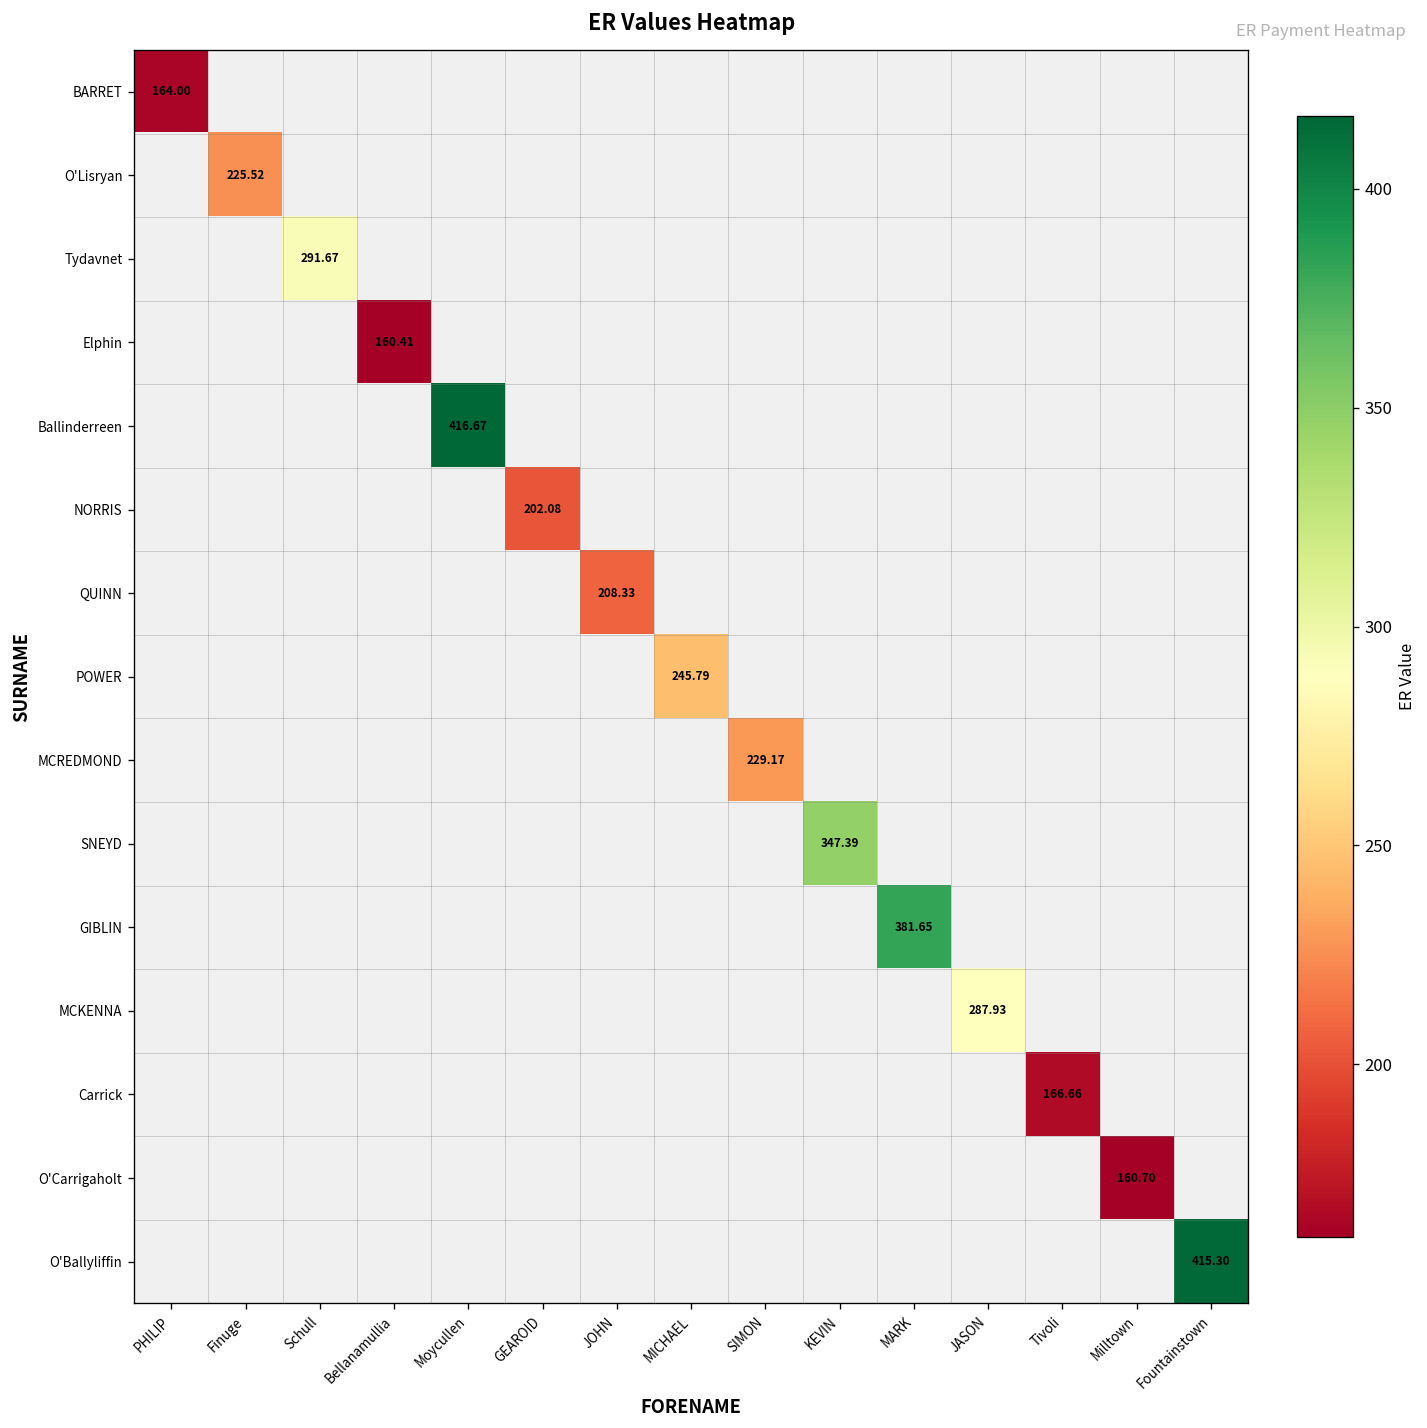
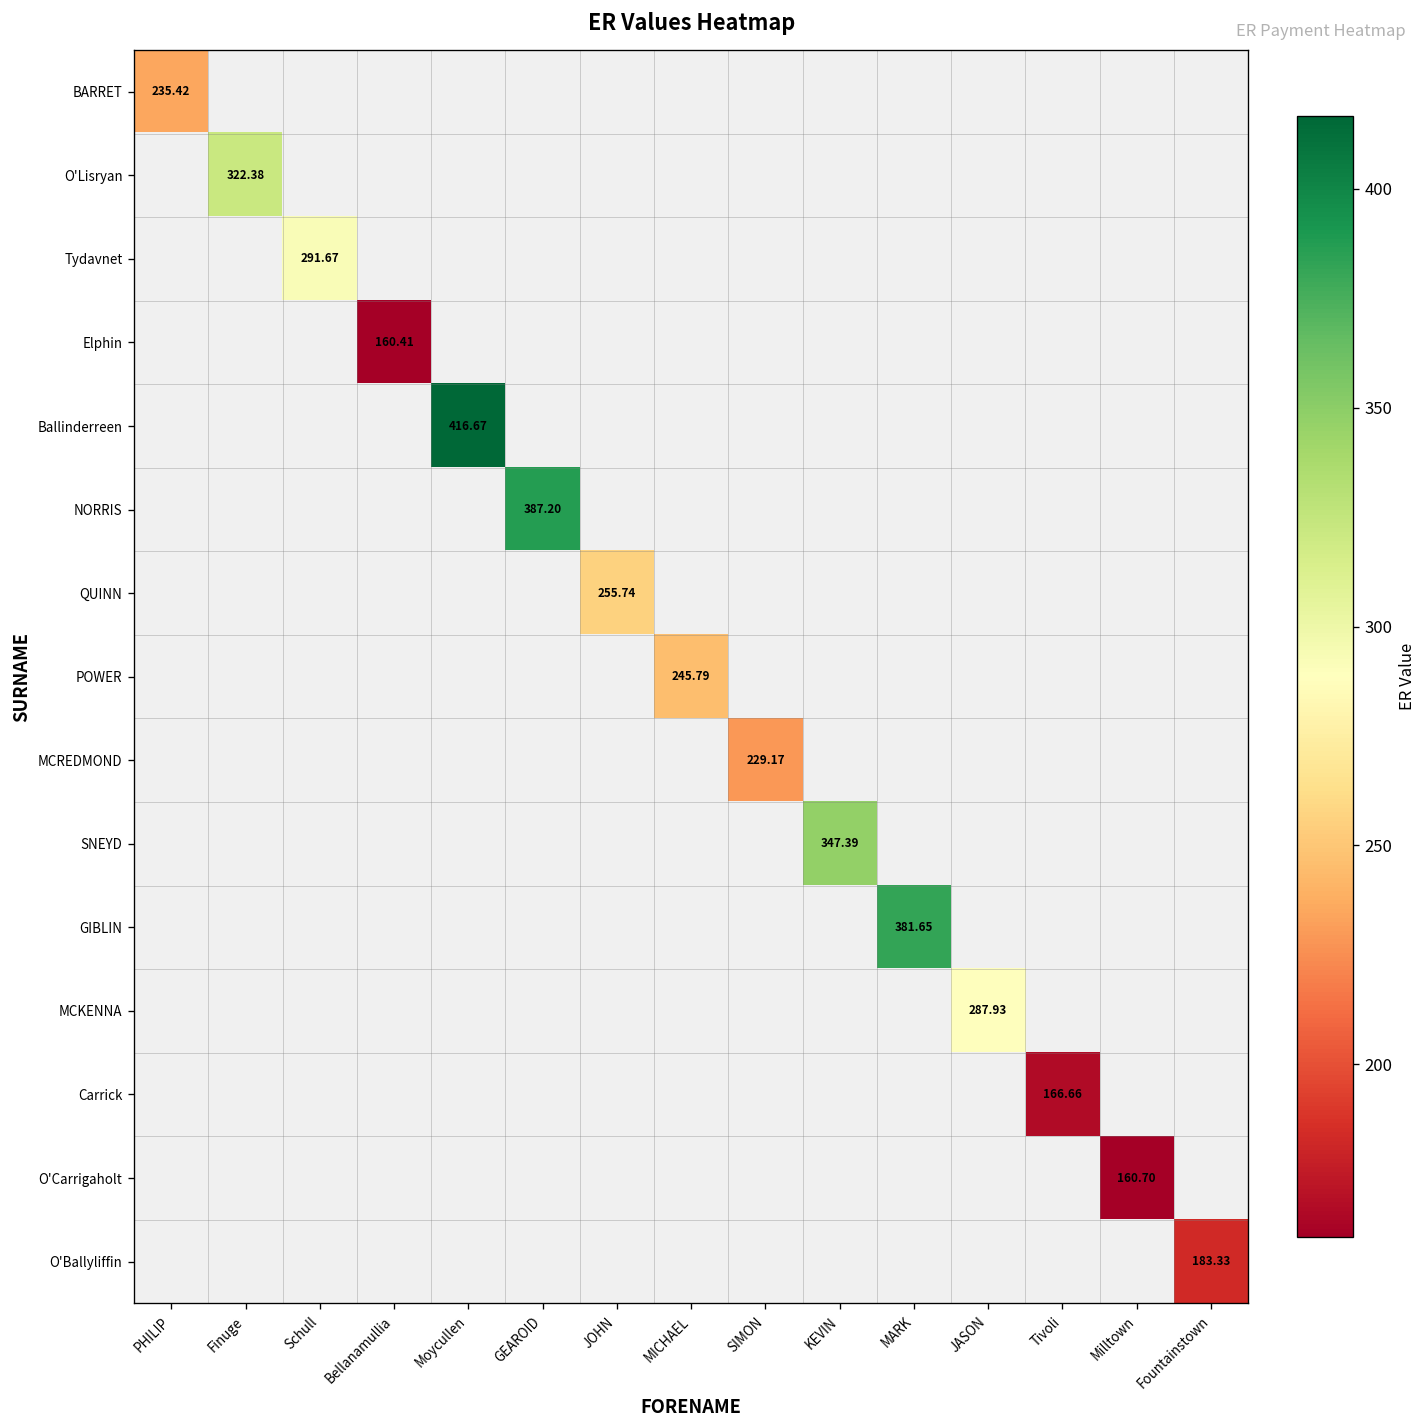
  {
    "BARRET": {
-     "PHILIP": 164.00
+     "PHILIP": 235.42
    },
    "O'Lisryan": {
-     "Finuge": 225.52
+     "Finuge": 322.38
    },
    "Tydavnet": {
      "Schull": 291.67
    },
    "Elphin": {
      "Bellanamullia": 160.41
    },
    "Ballinderreen": {
      "Moycullen": 416.67
    },
    "NORRIS": {
-     "GEAROID": 202.08
+     "GEAROID": 387.20
    },
    "QUINN": {
-     "JOHN": 208.33
+     "JOHN": 255.74
    },
    "POWER": {
      "MICHAEL": 245.79
    },
    "MCREDMOND": {
      "SIMON": 229.17
    },
    "SNEYD": {
      "KEVIN": 347.39
    },
    "GIBLIN": {
      "MARK": 381.65
    },
    "MCKENNA": {
      "JASON": 287.93
    },
    "Carrick": {
      "Tivoli": 166.66
    },
    "O'Carrigaholt": {
      "Milltown": 160.70
    },
    "O'Ballyliffin": {
-     "Fountainstown": 415.30
+     "Fountainstown": 183.33
    }
  }
